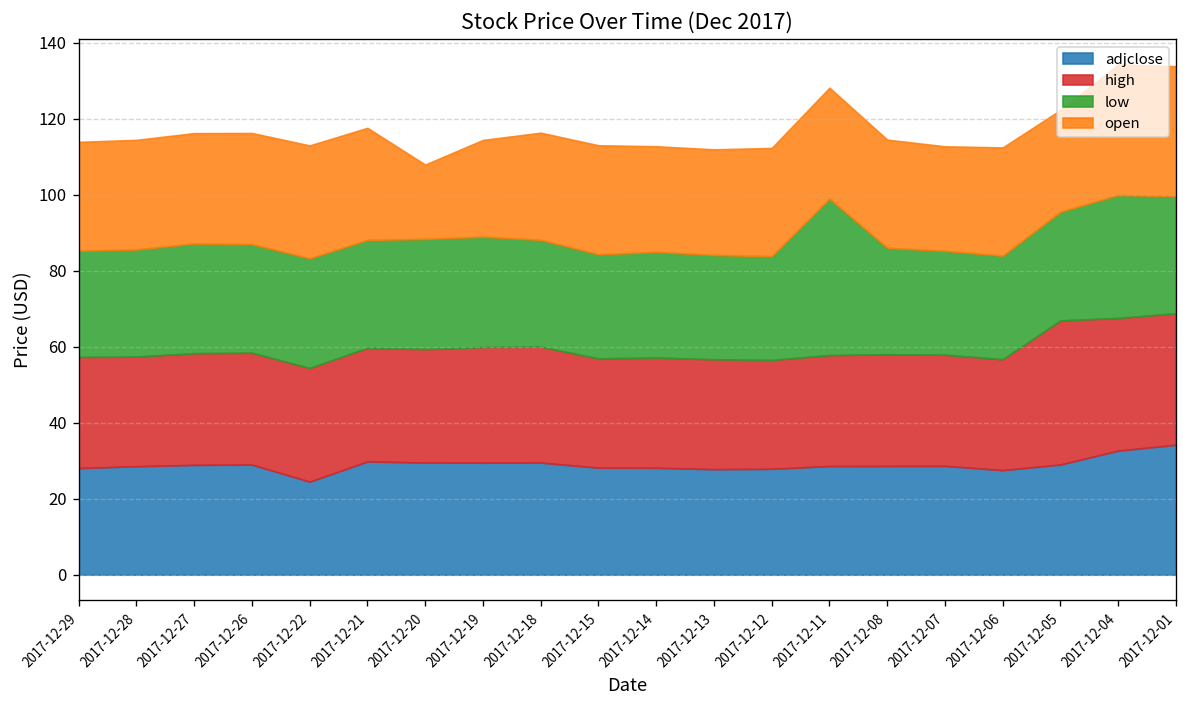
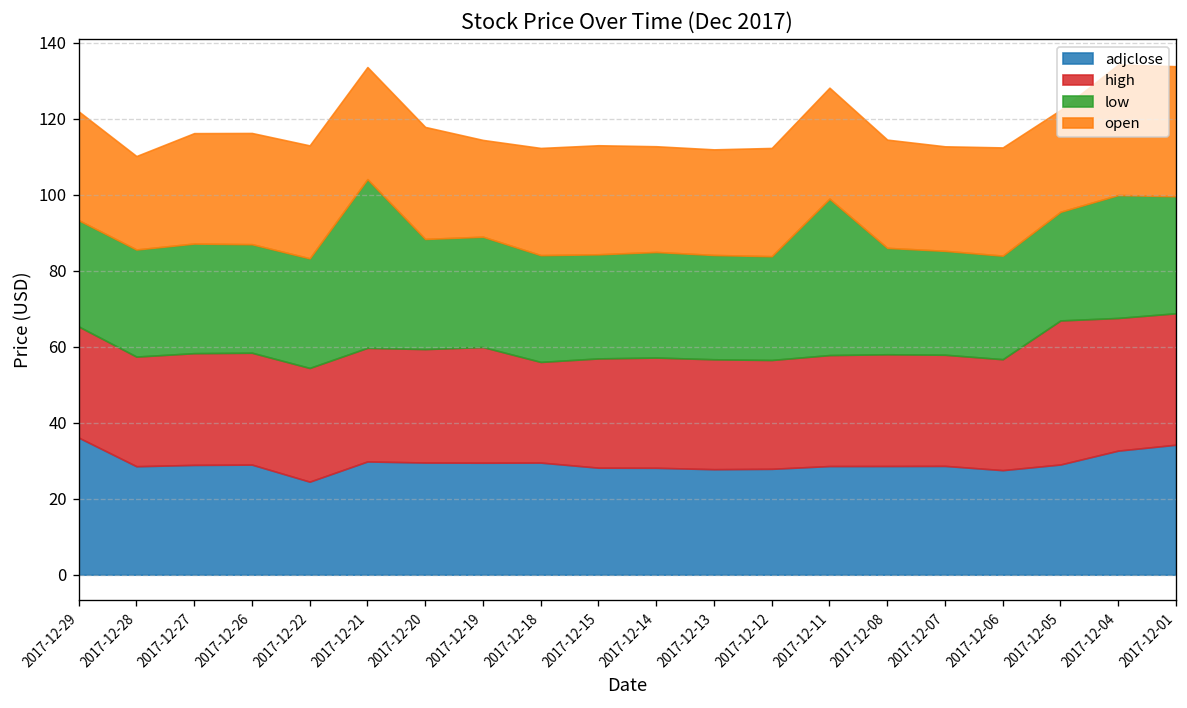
  {
    "adjclose": {
-     "2017-12-29": 28,
+     "2017-12-29": 36,
      "2017-12-28": 29,
      "2017-12-27": 29,
      "2017-12-26": 29,
      "2017-12-22": 24,
      "2017-12-21": 30,
      "2017-12-20": 30,
      "2017-12-19": 29,
      "2017-12-18": 30,
      "2017-12-15": 28,
      "2017-12-14": 28,
      "2017-12-13": 28,
      "2017-12-12": 28,
      "2017-12-11": 29,
      "2017-12-08": 29,
      "2017-12-07": 29,
      "2017-12-06": 28,
      "2017-12-05": 29,
      "2017-12-04": 33,
      "2017-12-01": 34
    },
    "high": {
      "2017-12-29": 29,
      "2017-12-28": 29,
      "2017-12-27": 29,
      "2017-12-26": 29,
      "2017-12-22": 30,
      "2017-12-21": 30,
      "2017-12-20": 30,
      "2017-12-19": 30,
-     "2017-12-18": 31,
+     "2017-12-18": 26,
      "2017-12-15": 29,
      "2017-12-14": 29,
      "2017-12-13": 29,
      "2017-12-12": 29,
      "2017-12-11": 29,
      "2017-12-08": 29,
      "2017-12-07": 29,
      "2017-12-06": 29,
      "2017-12-05": 38,
      "2017-12-04": 35,
      "2017-12-01": 35
    },
    "low": {
      "2017-12-29": 28,
      "2017-12-28": 28,
      "2017-12-27": 29,
      "2017-12-26": 29,
      "2017-12-22": 29,
-     "2017-12-21": 28,
+     "2017-12-21": 44,
      "2017-12-20": 29,
      "2017-12-19": 29,
      "2017-12-18": 28,
      "2017-12-15": 27,
      "2017-12-14": 28,
      "2017-12-13": 27,
      "2017-12-12": 27,
      "2017-12-11": 41,
      "2017-12-08": 28,
      "2017-12-07": 27,
      "2017-12-06": 27,
      "2017-12-05": 29,
      "2017-12-04": 32,
      "2017-12-01": 31
    },
    "open": {
      "2017-12-29": 29,
-     "2017-12-28": 29,
+     "2017-12-28": 25,
      "2017-12-27": 29,
      "2017-12-26": 29,
      "2017-12-22": 30,
      "2017-12-21": 29,
-     "2017-12-20": 20,
+     "2017-12-20": 29,
      "2017-12-19": 25,
      "2017-12-18": 28,
      "2017-12-15": 29,
      "2017-12-14": 28,
      "2017-12-13": 28,
      "2017-12-12": 28,
      "2017-12-11": 29,
      "2017-12-08": 28,
      "2017-12-07": 28,
      "2017-12-06": 28,
      "2017-12-01": 34
    }
  }
